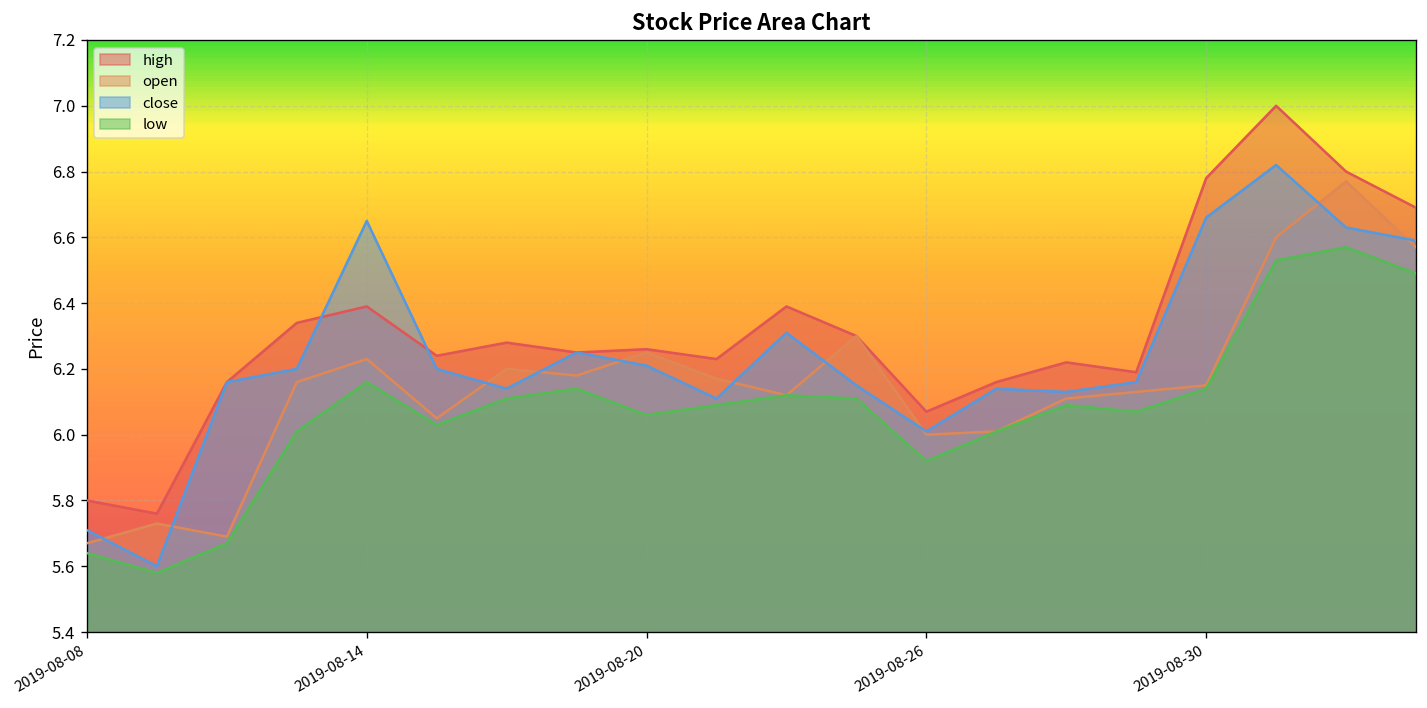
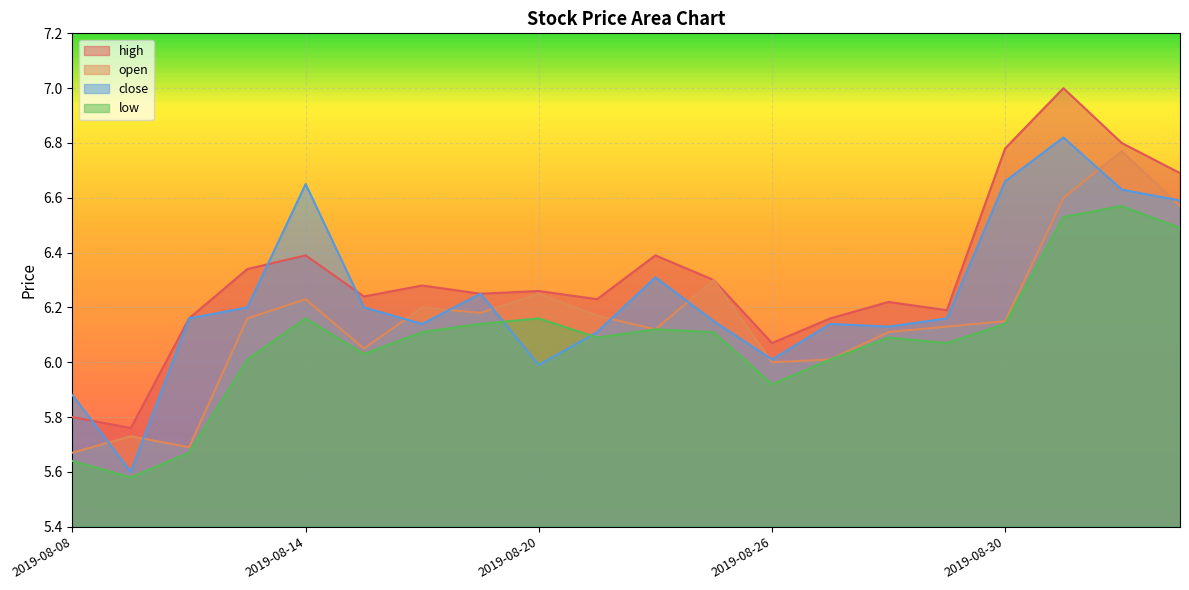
  {
    "close": {
-     "2019-08-08": 5.71,
+     "2019-08-08": 5.88,
      "2019-08-14": 6.65,
-     "2019-08-20": 6.21,
+     "2019-08-20": 5.99,
      "2019-08-26": 6.01,
      "2019-08-30": 6.66
    },
    "low": {
      "2019-08-08": 5.64,
      "2019-08-14": 6.16,
-     "2019-08-20": 6.06,
+     "2019-08-20": 6.16,
      "2019-08-26": 5.92,
      "2019-08-30": 6.14
    }
  }
